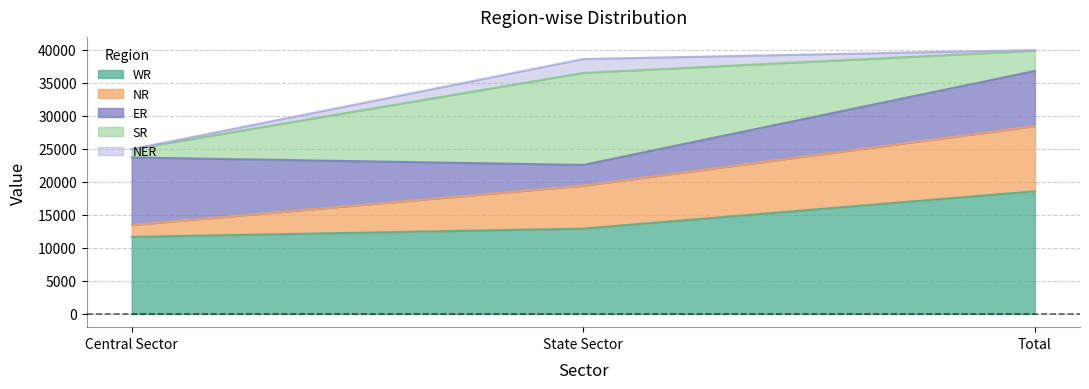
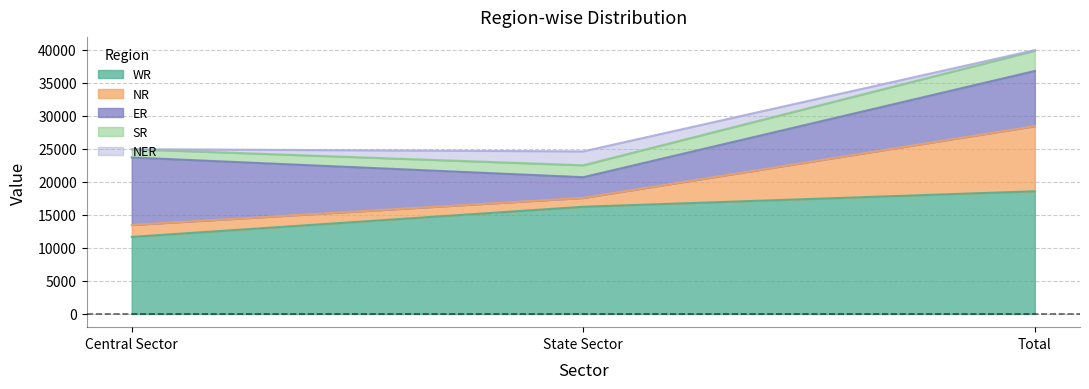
  {
    "WR": {
      "Central Sector": 12000,
-     "State Sector": 13000,
+     "State Sector": 16000,
      "Total": 19000
    },
    "NR": {
      "Central Sector": 2000,
-     "State Sector": 7000,
+     "State Sector": 1000,
      "Total": 10000
    },
    "ER": {
      "Central Sector": 10000,
      "State Sector": 3000,
      "Total": 8000
    },
    "SR": {
-     "State Sector": 14000
+     "State Sector": 2000
    },
    "NER": {
      "State Sector": 2000
    }
  }
